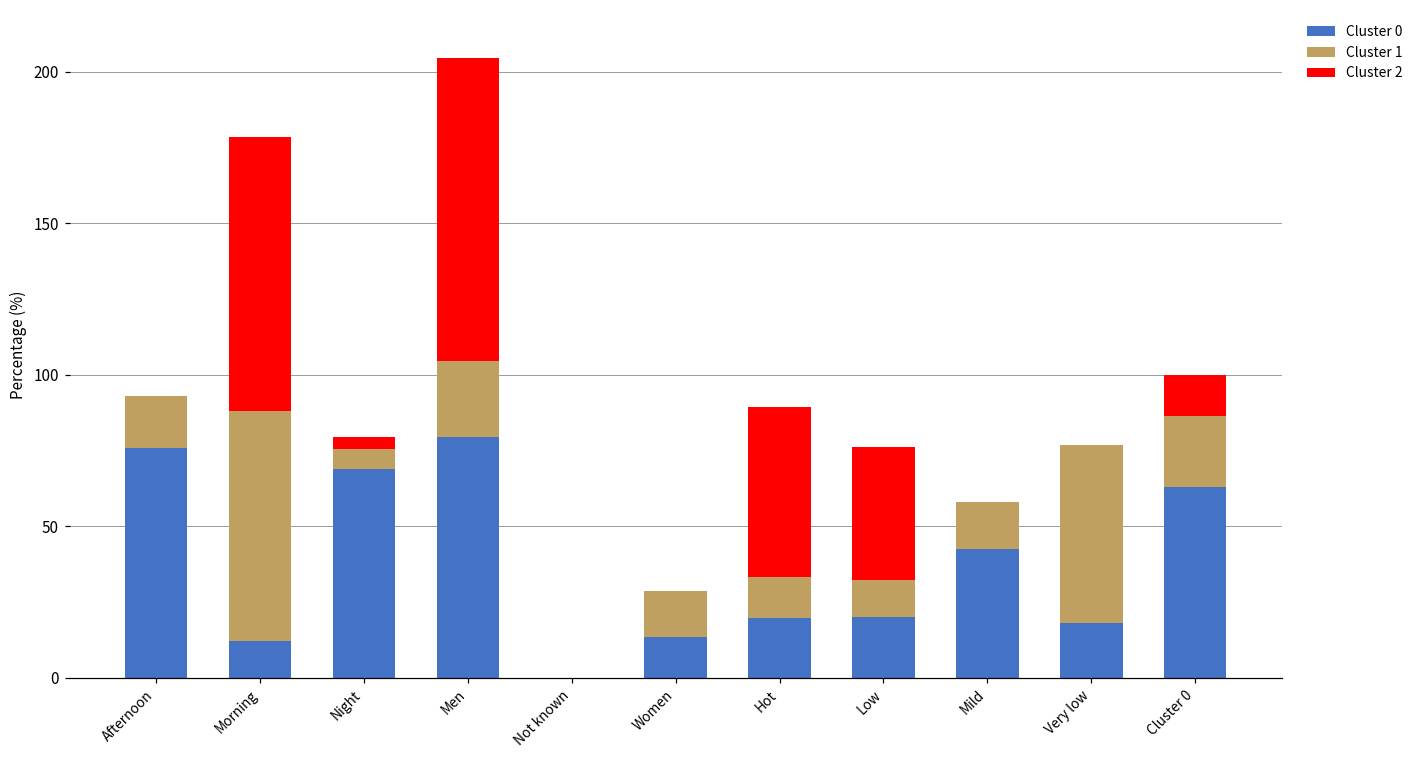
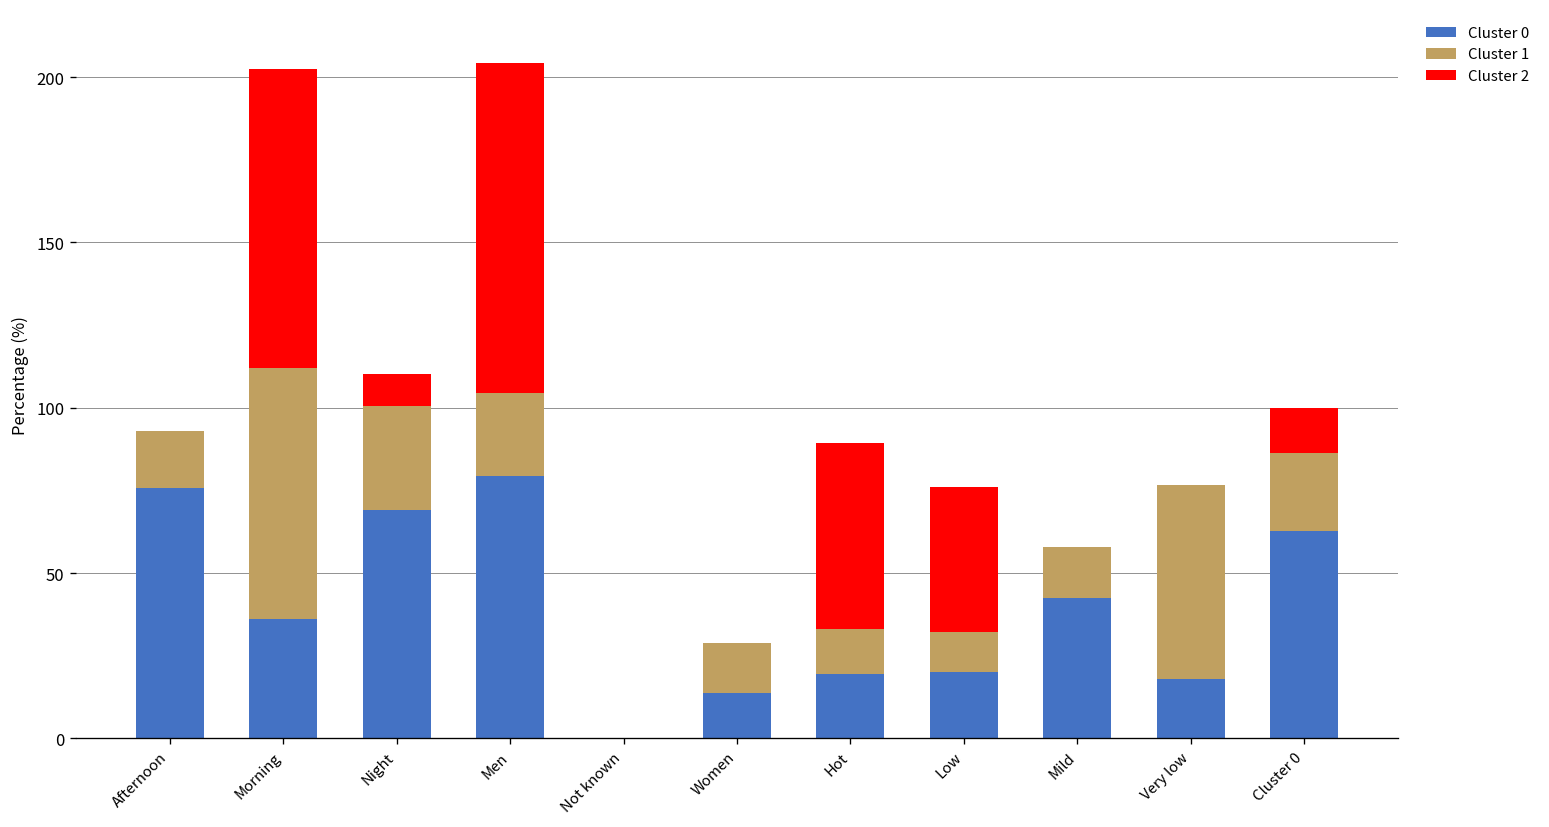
  {
    "Cluster 0": {
      "Afternoon": 76,
-     "Morning": 12,
+     "Morning": 36,
      "Night": 69,
      "Men": 79,
      "Women": 14,
      "Hot": 20,
      "Low": 20,
      "Mild": 42,
      "Very low": 18,
      "Cluster 0": 63
    },
    "Cluster 1": {
      "Afternoon": 17,
      "Morning": 76,
-     "Night": 7,
+     "Night": 32,
      "Men": 25,
      "Women": 15,
      "Hot": 13,
      "Low": 12,
      "Mild": 16,
      "Very low": 59,
      "Cluster 0": 23
    },
    "Cluster 2": {
      "Afternoon": 0,
      "Morning": 90,
-     "Night": 4,
+     "Night": 10,
      "Men": 100,
      "Not known": 0,
      "Women": 0,
      "Hot": 56,
      "Low": 44,
      "Mild": 0,
      "Very low": 0,
      "Cluster 0": 14
    }
  }
